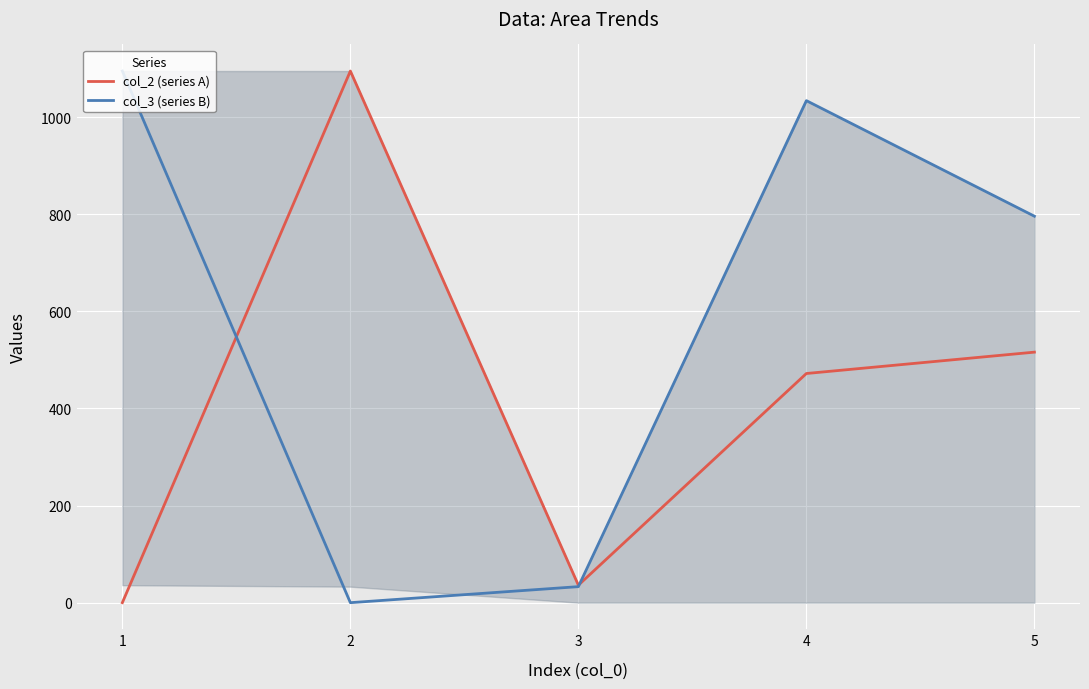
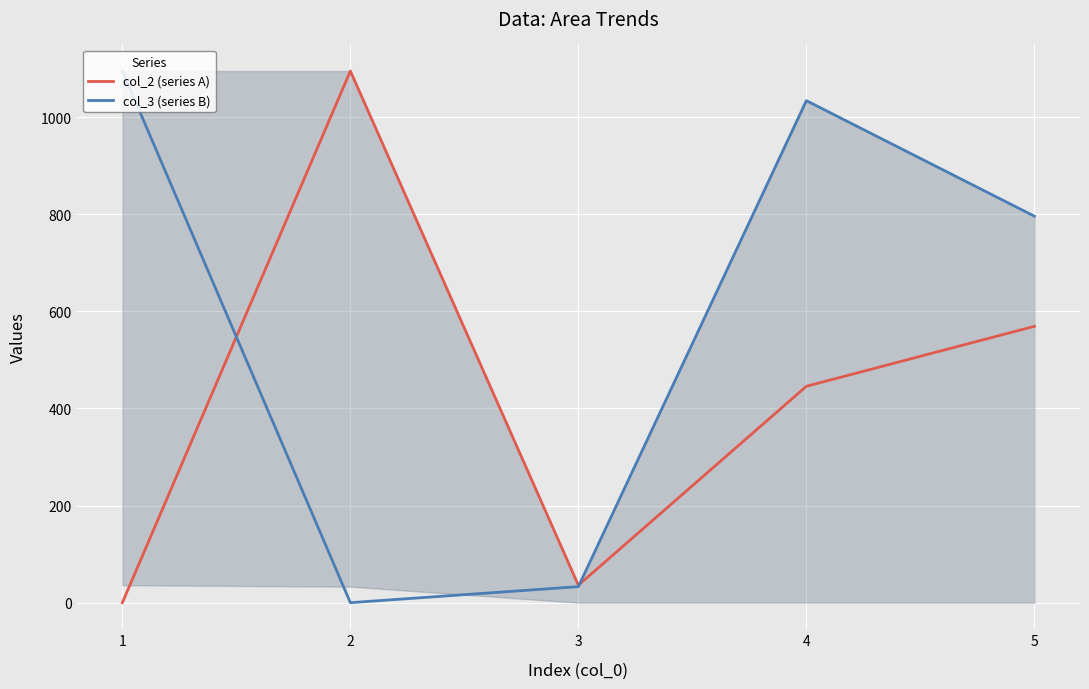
  {
    "col_2 (series A)": {
      "1": 0,
-     "4": 470,
-     "5": 520
+     "4": 450,
+     "5": 570
    }
  }
